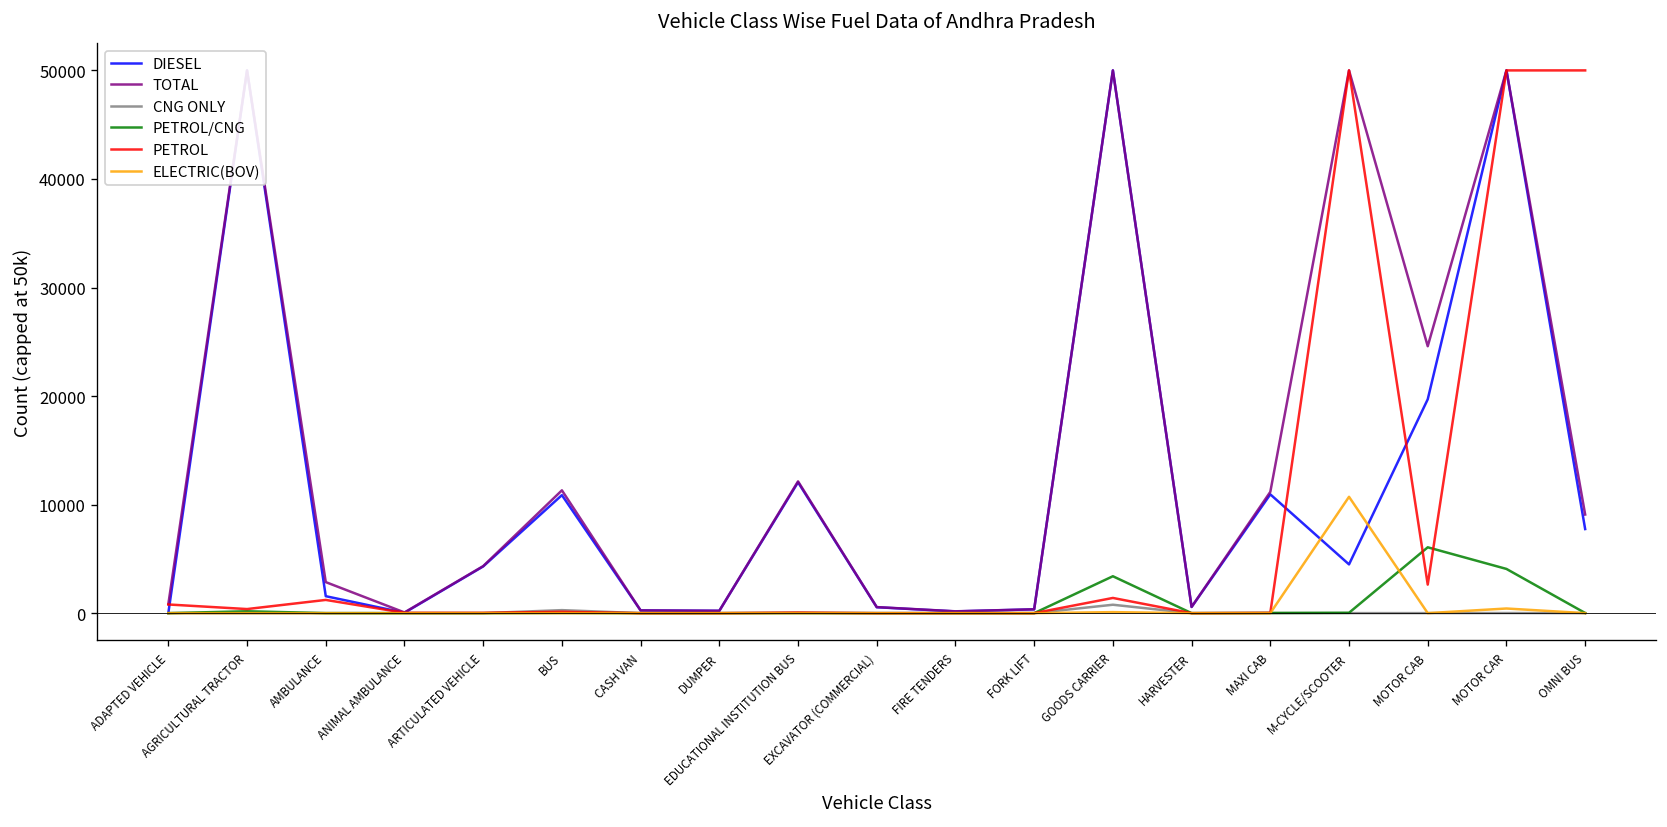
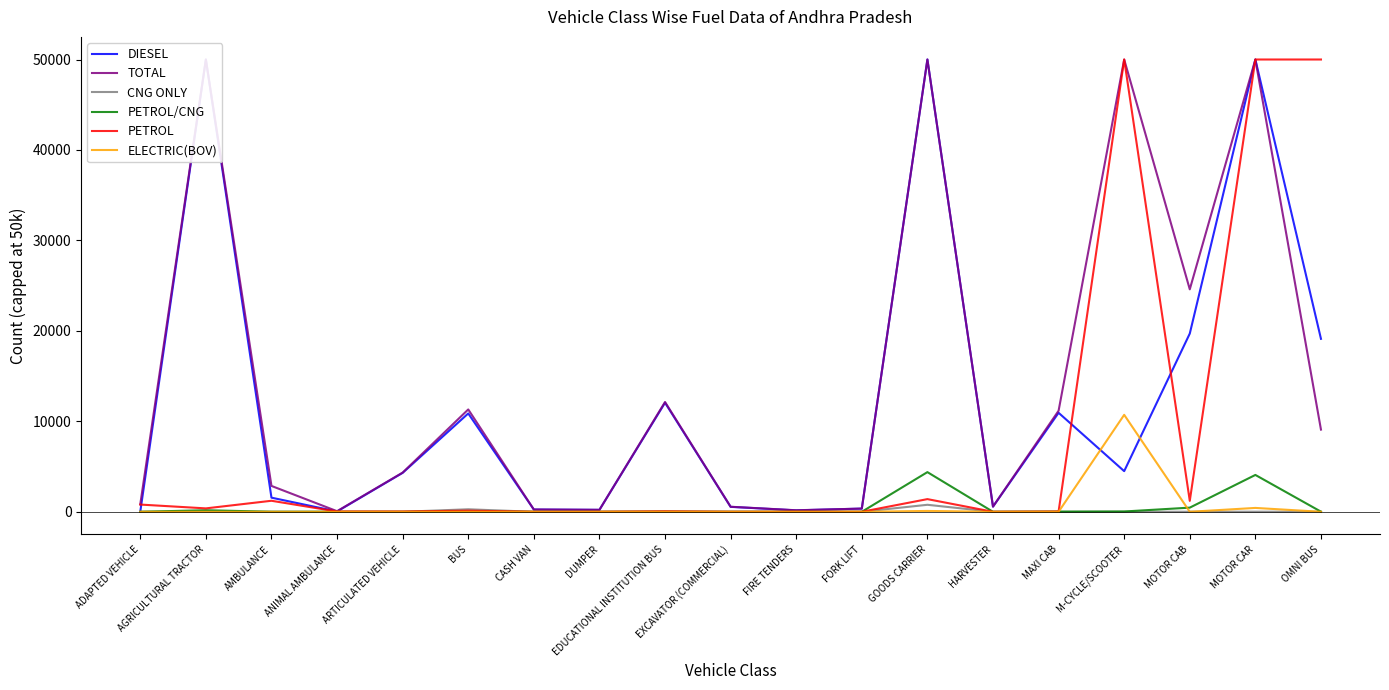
  {
    "DIESEL": {
      "AMBULANCE": 2000,
      "BUS": 11000,
      "M-CYCLE/SCOOTER": 4000,
      "MOTOR CAB": 20000,
-     "OMNI BUS": 8000
+     "OMNI BUS": 19000
    },
    "TOTAL": {
      "AMBULANCE": 3000,
      "BUS": 11000,
      "MOTOR CAB": 25000,
      "OMNI BUS": 9000
    },
    "CNG ONLY": {
      "GOODS CARRIER": 1000,
      "MOTOR CAR": 0
    },
    "PETROL/CNG": {
-     "GOODS CARRIER": 3000,
-     "MOTOR CAB": 6000,
+     "GOODS CARRIER": 4000,
+     "MOTOR CAB": 0,
      "MOTOR CAR": 4000
    },
    "PETROL": {
      "AMBULANCE": 1000,
      "GOODS CARRIER": 1000,
-     "MOTOR CAB": 3000,
+     "MOTOR CAB": 1000,
      "OMNI BUS": 50000
    },
    "ELECTRIC(BOV)": {
      "GOODS CARRIER": 0,
      "M-CYCLE/SCOOTER": 11000,
      "MOTOR CAR": 0
    }
  }
